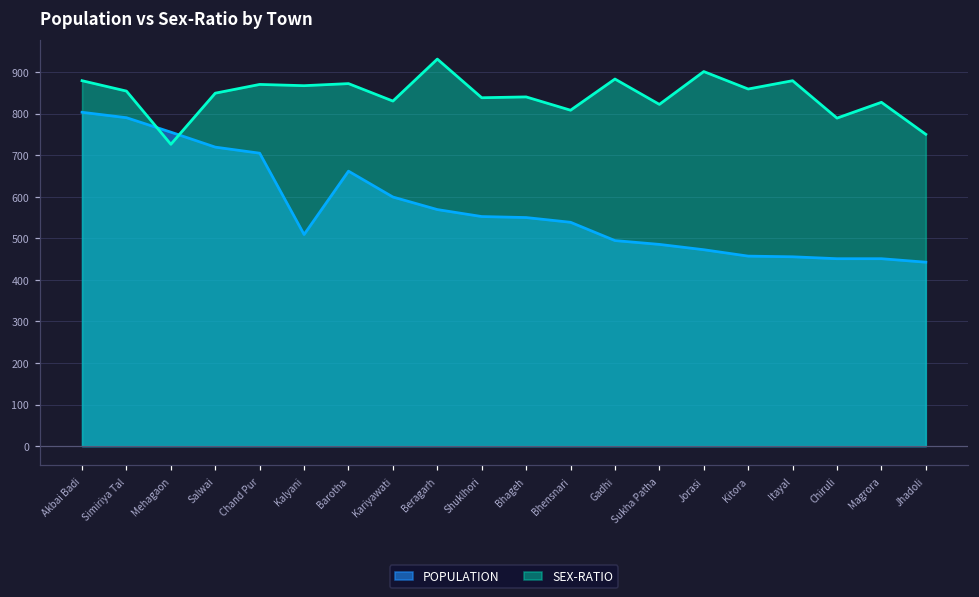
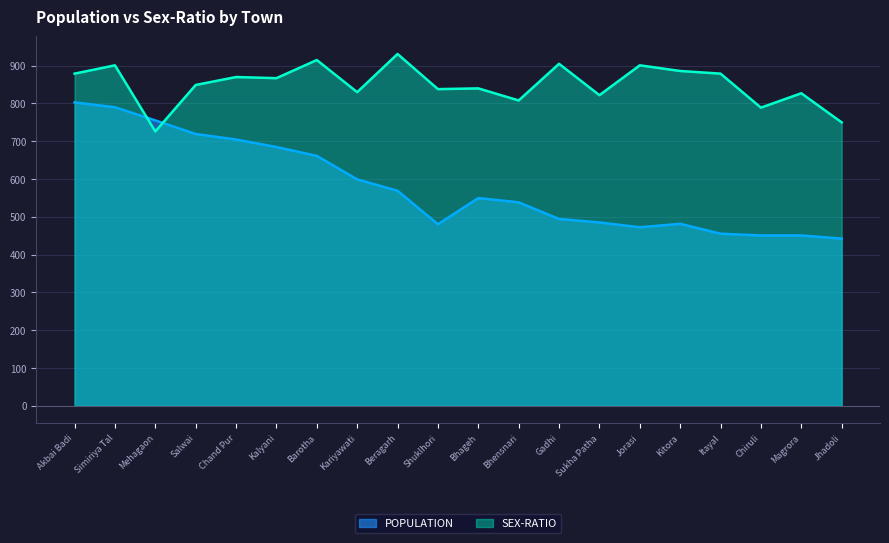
  {
    "POPULATION": {
      "Akbai Badi": 800,
      "Simiriya Tal": 790,
      "Mehagaon": 760,
      "Salwai": 720,
      "Chand Pur": 700,
-     "Kalyani": 510,
+     "Kalyani": 680,
      "Barotha": 660,
      "Kariyawati": 600,
      "Beragarh": 570,
-     "Shuklhori": 550,
+     "Shuklhori": 480,
      "Bhageh": 550,
      "Bhensnari": 540,
      "Gadhi": 490,
      "Sukha Patha": 490,
      "Jorasi": 470,
-     "Kitora": 460,
+     "Kitora": 480,
      "Itayal": 460,
      "Chiruli": 450,
      "Magrora": 450,
      "Jhadoli": 440
    },
    "SEX-RATIO": {
      "Akbai Badi": 880,
-     "Simiriya Tal": 850,
+     "Simiriya Tal": 900,
      "Mehagaon": 730,
      "Salwai": 850,
      "Chand Pur": 870,
      "Kalyani": 870,
-     "Barotha": 870,
+     "Barotha": 920,
      "Kariyawati": 830,
      "Beragarh": 930,
      "Shuklhori": 840,
      "Bhageh": 840,
      "Bhensnari": 810,
-     "Gadhi": 880,
+     "Gadhi": 910,
      "Sukha Patha": 820,
      "Jorasi": 900,
-     "Kitora": 860,
+     "Kitora": 890,
      "Itayal": 880,
      "Chiruli": 790,
      "Magrora": 830,
      "Jhadoli": 750
    }
  }
